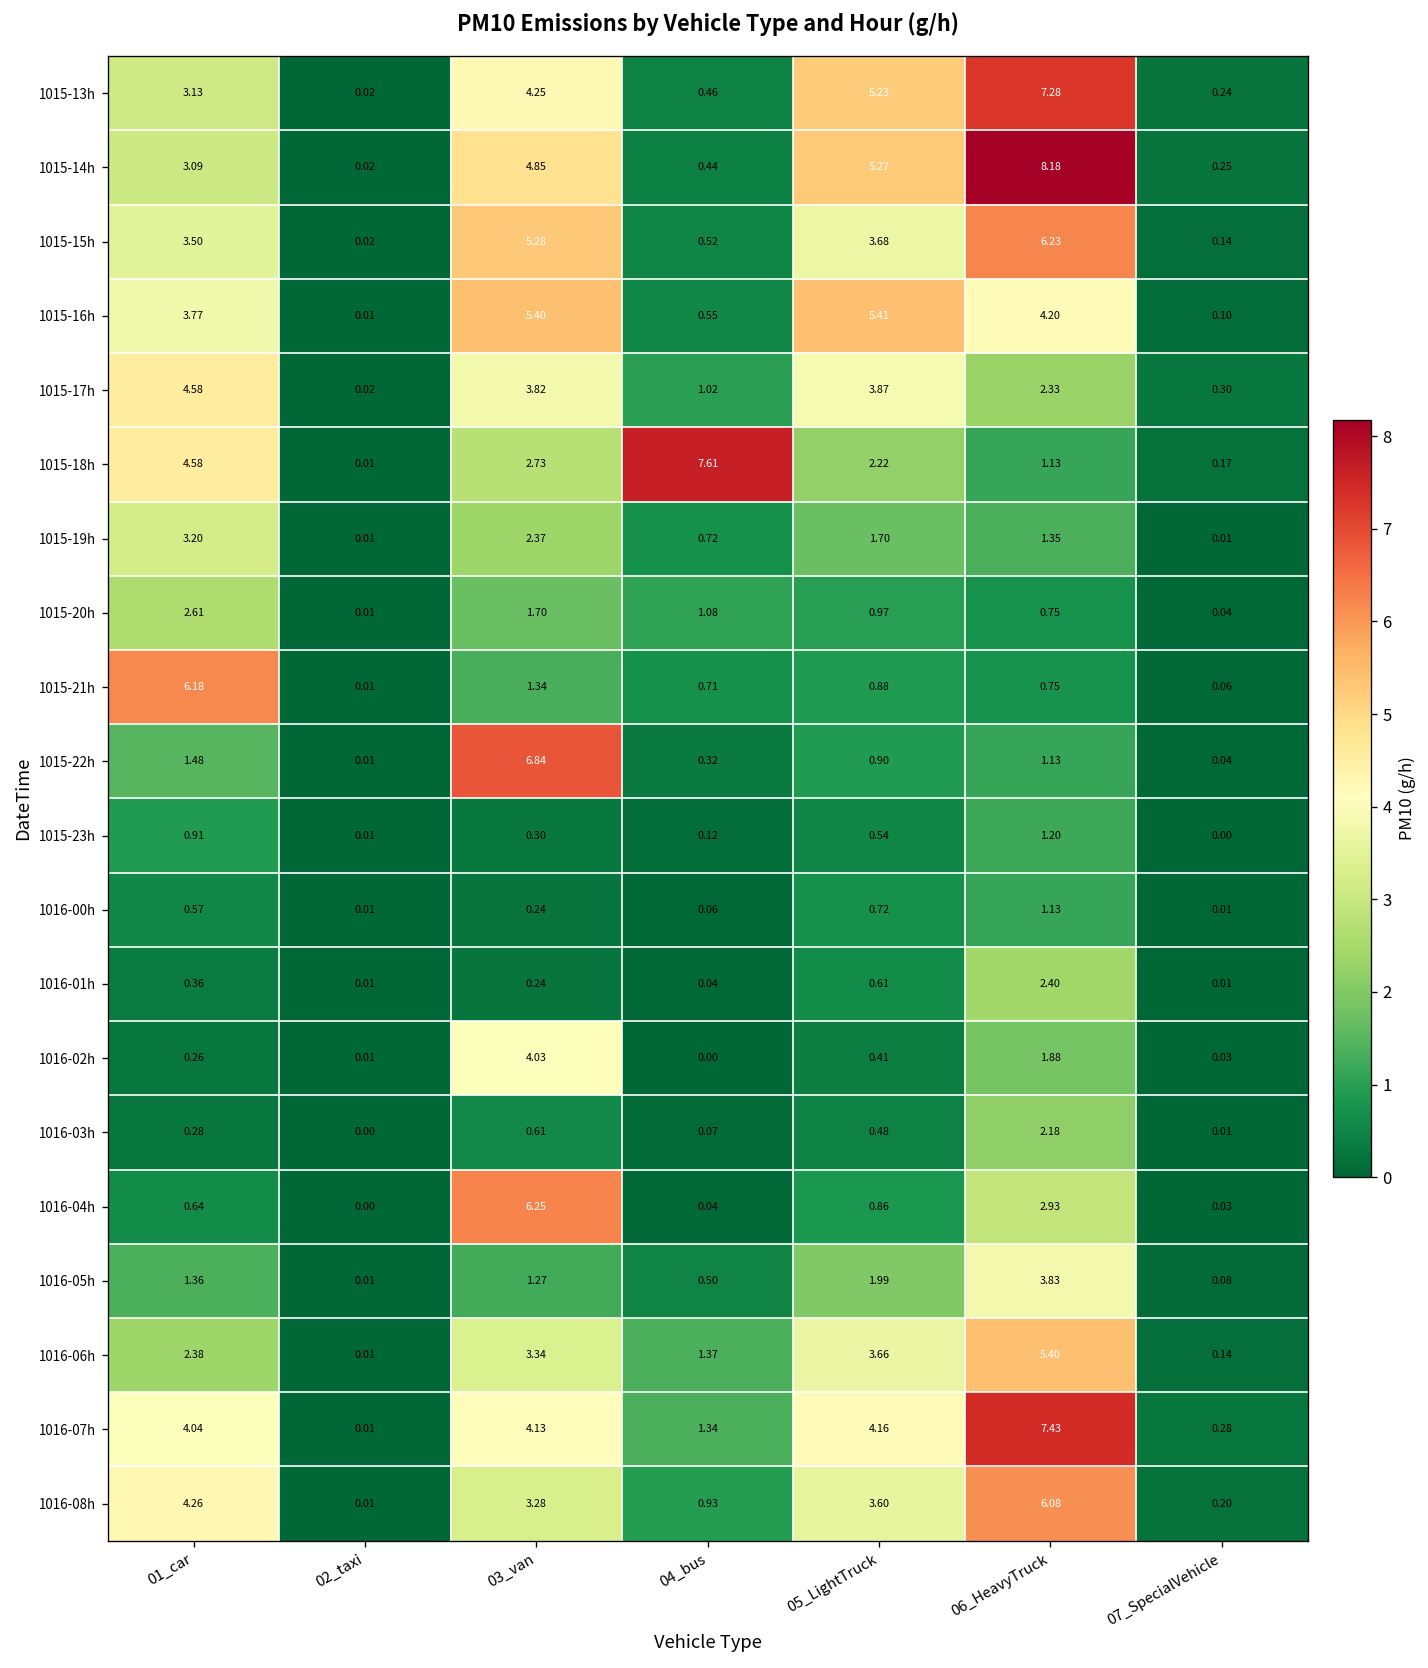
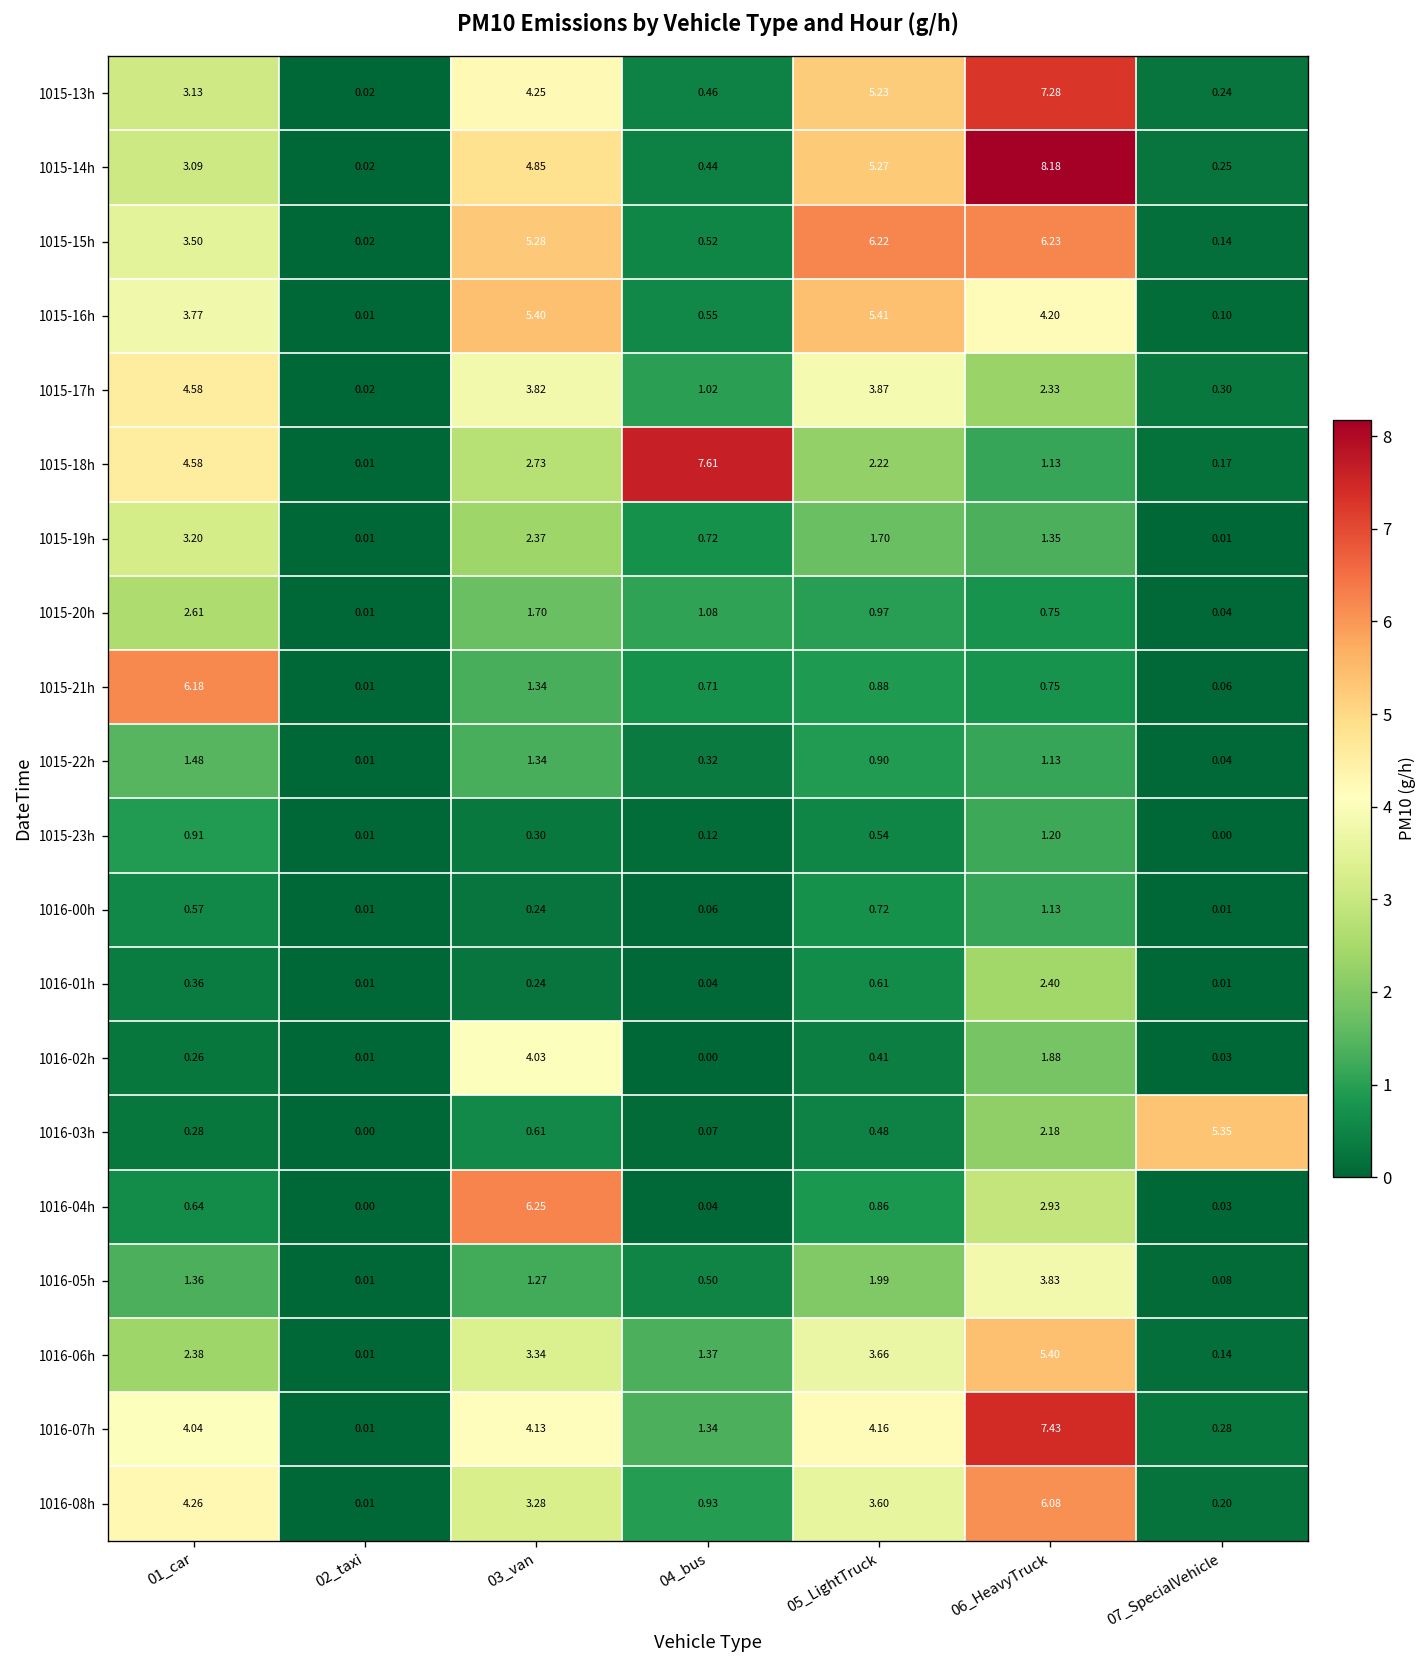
  {
    "1015-13h": {
      "01_car": 3.13,
      "02_taxi": 0.02,
      "03_van": 4.25,
      "04_bus": 0.46,
      "05_LightTruck": 5.23,
      "06_HeavyTruck": 7.28,
      "07_SpecialVehicle": 0.24
    },
    "1015-14h": {
      "01_car": 3.09,
      "02_taxi": 0.02,
      "03_van": 4.85,
      "04_bus": 0.44,
      "05_LightTruck": 5.27,
      "06_HeavyTruck": 8.18,
      "07_SpecialVehicle": 0.25
    },
    "1015-15h": {
      "01_car": 3.50,
      "02_taxi": 0.02,
      "03_van": 5.28,
      "04_bus": 0.52,
-     "05_LightTruck": 3.68,
+     "05_LightTruck": 6.22,
      "06_HeavyTruck": 6.23,
      "07_SpecialVehicle": 0.14
    },
    "1015-16h": {
      "01_car": 3.77,
      "02_taxi": 0.01,
      "03_van": 5.40,
      "04_bus": 0.55,
      "05_LightTruck": 5.41,
      "06_HeavyTruck": 4.20,
      "07_SpecialVehicle": 0.10
    },
    "1015-17h": {
      "01_car": 4.58,
      "02_taxi": 0.02,
      "03_van": 3.82,
      "04_bus": 1.02,
      "05_LightTruck": 3.87,
      "06_HeavyTruck": 2.33,
      "07_SpecialVehicle": 0.30
    },
    "1015-18h": {
      "01_car": 4.58,
      "02_taxi": 0.01,
      "03_van": 2.73,
      "04_bus": 7.61,
      "05_LightTruck": 2.22,
      "06_HeavyTruck": 1.13,
      "07_SpecialVehicle": 0.17
    },
    "1015-19h": {
      "01_car": 3.20,
      "02_taxi": 0.01,
      "03_van": 2.37,
      "04_bus": 0.72,
      "05_LightTruck": 1.70,
      "06_HeavyTruck": 1.35,
      "07_SpecialVehicle": 0.01
    },
    "1015-20h": {
      "01_car": 2.61,
      "02_taxi": 0.01,
      "03_van": 1.70,
      "04_bus": 1.08,
      "05_LightTruck": 0.97,
      "06_HeavyTruck": 0.75,
      "07_SpecialVehicle": 0.04
    },
    "1015-21h": {
      "01_car": 6.18,
      "02_taxi": 0.01,
      "03_van": 1.34,
      "04_bus": 0.71,
      "05_LightTruck": 0.88,
      "06_HeavyTruck": 0.75,
      "07_SpecialVehicle": 0.06
    },
    "1015-22h": {
      "01_car": 1.48,
      "02_taxi": 0.01,
-     "03_van": 6.84,
+     "03_van": 1.34,
      "04_bus": 0.32,
      "05_LightTruck": 0.90,
      "06_HeavyTruck": 1.13,
      "07_SpecialVehicle": 0.04
    },
    "1015-23h": {
      "01_car": 0.91,
      "02_taxi": 0.01,
      "03_van": 0.30,
      "04_bus": 0.12,
      "05_LightTruck": 0.54,
      "06_HeavyTruck": 1.20,
      "07_SpecialVehicle": 0.00
    },
    "1016-00h": {
      "01_car": 0.57,
      "02_taxi": 0.01,
      "03_van": 0.24,
      "04_bus": 0.06,
      "05_LightTruck": 0.72,
      "06_HeavyTruck": 1.13,
      "07_SpecialVehicle": 0.01
    },
    "1016-01h": {
      "01_car": 0.36,
      "02_taxi": 0.01,
      "03_van": 0.24,
      "04_bus": 0.04,
      "05_LightTruck": 0.61,
      "06_HeavyTruck": 2.40,
      "07_SpecialVehicle": 0.01
    },
    "1016-02h": {
      "01_car": 0.26,
      "02_taxi": 0.01,
      "03_van": 4.03,
      "04_bus": 0.00,
      "05_LightTruck": 0.41,
      "06_HeavyTruck": 1.88,
      "07_SpecialVehicle": 0.03
    },
    "1016-03h": {
      "01_car": 0.28,
      "02_taxi": 0.00,
      "03_van": 0.61,
      "04_bus": 0.07,
      "05_LightTruck": 0.48,
      "06_HeavyTruck": 2.18,
-     "07_SpecialVehicle": 0.01
+     "07_SpecialVehicle": 5.35
    },
    "1016-04h": {
      "01_car": 0.64,
      "02_taxi": 0.00,
      "03_van": 6.25,
      "04_bus": 0.04,
      "05_LightTruck": 0.86,
      "06_HeavyTruck": 2.93,
      "07_SpecialVehicle": 0.03
    },
    "1016-05h": {
      "01_car": 1.36,
      "02_taxi": 0.01,
      "03_van": 1.27,
      "04_bus": 0.50,
      "05_LightTruck": 1.99,
      "06_HeavyTruck": 3.83,
      "07_SpecialVehicle": 0.08
    },
    "1016-06h": {
      "01_car": 2.38,
      "02_taxi": 0.01,
      "03_van": 3.34,
      "04_bus": 1.37,
      "05_LightTruck": 3.66,
      "06_HeavyTruck": 5.40,
      "07_SpecialVehicle": 0.14
    },
    "1016-07h": {
      "01_car": 4.04,
      "02_taxi": 0.01,
      "03_van": 4.13,
      "04_bus": 1.34,
      "05_LightTruck": 4.16,
      "06_HeavyTruck": 7.43,
      "07_SpecialVehicle": 0.28
    },
    "1016-08h": {
      "01_car": 4.26,
      "02_taxi": 0.01,
      "03_van": 3.28,
      "04_bus": 0.93,
      "05_LightTruck": 3.60,
      "06_HeavyTruck": 6.08,
      "07_SpecialVehicle": 0.20
    }
  }
